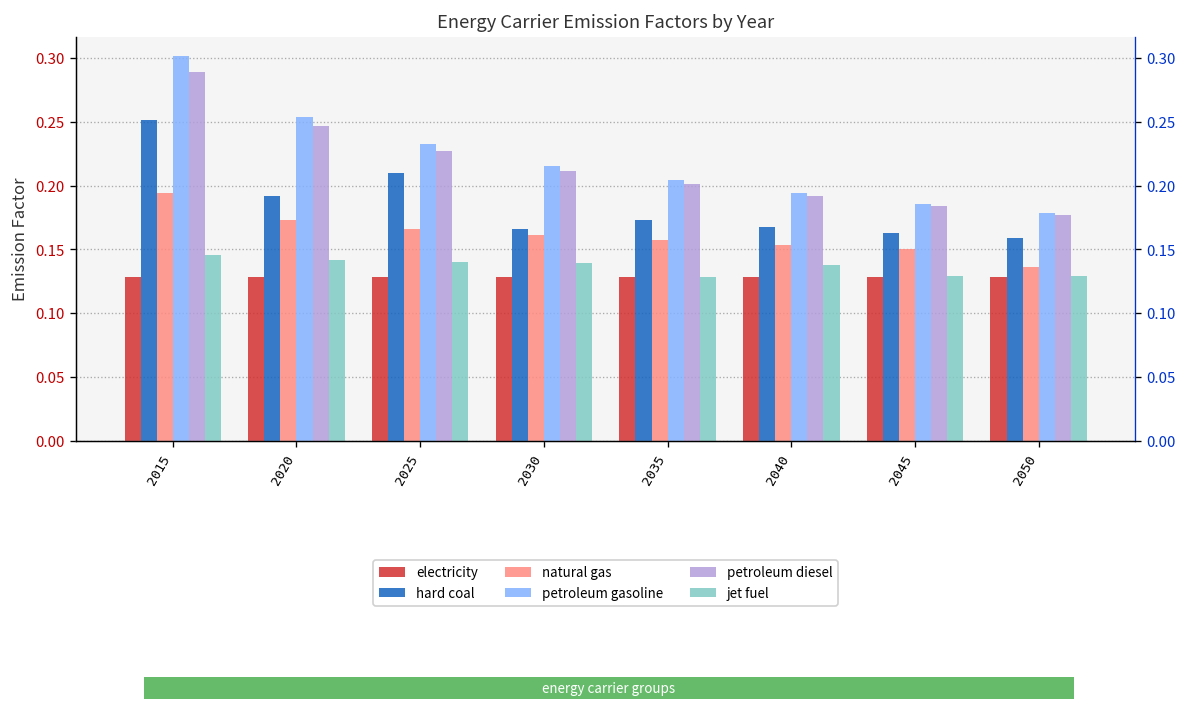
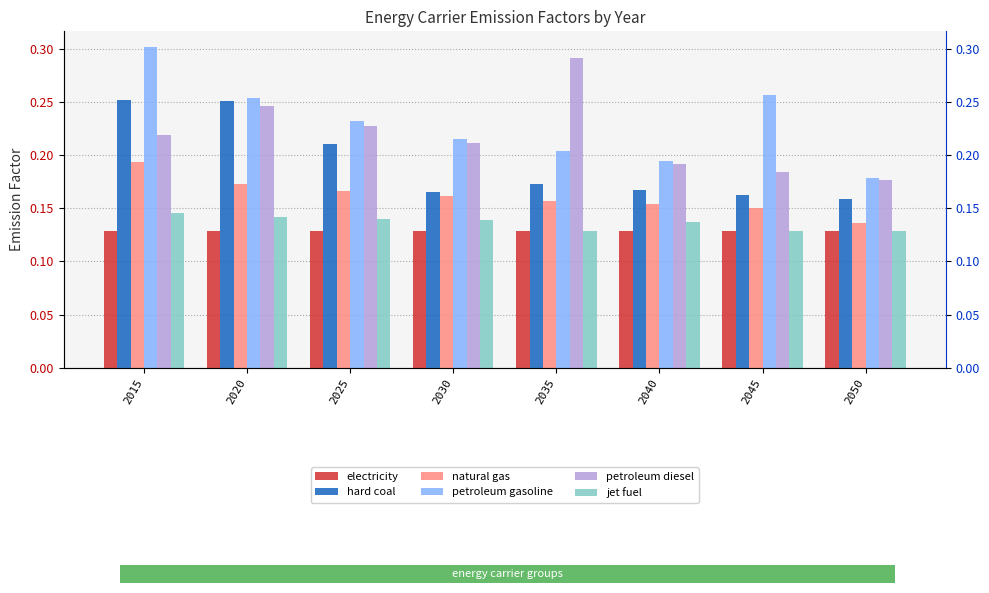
  {
    "electricity": {
      "2015": 0.129,
      "2020": 0.129,
      "2025": 0.129,
      "2030": 0.129,
      "2035": 0.129,
      "2040": 0.129,
      "2045": 0.129,
      "2050": 0.129
    },
    "hard coal": {
      "2015": 0.252,
-     "2020": 0.192,
+     "2020": 0.251,
      "2025": 0.210,
      "2030": 0.166,
      "2035": 0.173,
      "2040": 0.168,
      "2045": 0.163,
      "2050": 0.159
    },
    "natural gas": {
      "2015": 0.194,
      "2020": 0.173,
      "2025": 0.166,
      "2030": 0.162,
      "2035": 0.157,
      "2040": 0.154,
      "2045": 0.151,
      "2050": 0.136
    },
    "petroleum gasoline": {
      "2015": 0.302,
      "2020": 0.254,
      "2025": 0.232,
      "2030": 0.216,
      "2035": 0.204,
      "2040": 0.194,
-     "2045": 0.186,
+     "2045": 0.257,
      "2050": 0.179
    },
    "petroleum diesel": {
-     "2015": 0.289,
+     "2015": 0.219,
      "2020": 0.247,
      "2025": 0.227,
      "2030": 0.212,
-     "2035": 0.201,
+     "2035": 0.292,
      "2040": 0.192,
      "2045": 0.184,
      "2050": 0.177
    },
    "jet fuel": {
      "2015": 0.146,
      "2020": 0.142,
      "2025": 0.140,
      "2030": 0.139,
      "2035": 0.129,
      "2040": 0.138,
      "2045": 0.129,
      "2050": 0.129
    }
  }
